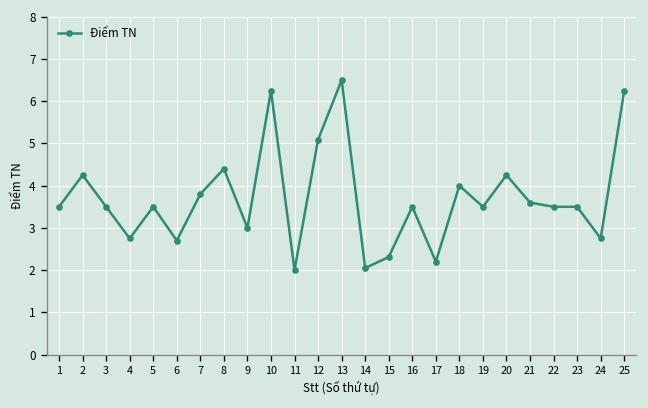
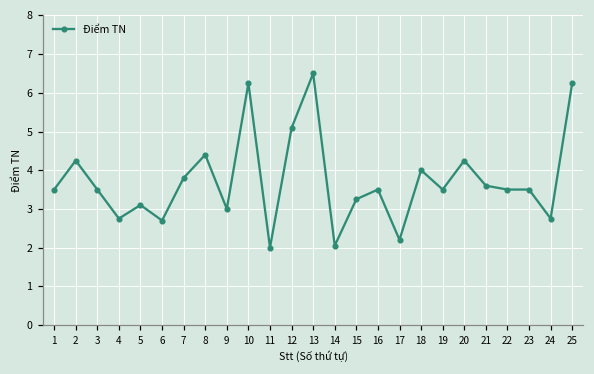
  {
    "1": 3.5,
    "2": 4.3,
    "3": 3.5,
    "4": 2.8,
-   "5": 3.5,
+   "5": 3.1,
    "6": 2.7,
    "7": 3.8,
    "8": 4.4,
    "9": 3.0,
    "10": 6.3,
    "11": 2.0,
    "12": 5.1,
    "13": 6.5,
    "14": 2.1,
-   "15": 2.3,
+   "15": 3.3,
    "16": 3.5,
    "17": 2.2,
    "18": 4.0,
    "19": 3.5,
    "20": 4.3,
    "21": 3.6,
    "22": 3.5,
    "23": 3.5,
    "24": 2.8,
    "25": 6.3
  }
